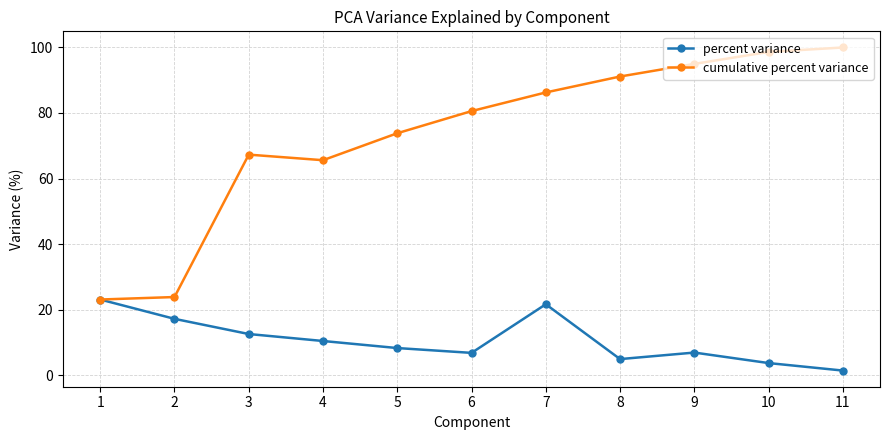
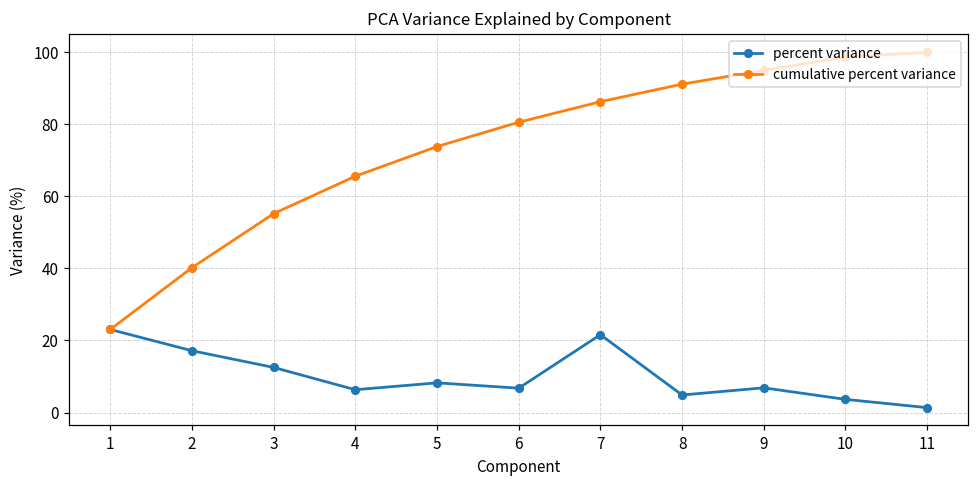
  {
    "percent variance": {
      "2": 17,
      "3": 13,
-     "4": 10,
+     "4": 6,
      "5": 8,
      "6": 7,
      "7": 22,
      "8": 5,
      "9": 7,
      "10": 4,
      "11": 1
    },
    "cumulative percent variance": {
-     "2": 24,
-     "3": 67,
+     "2": 40,
+     "3": 55,
      "4": 66,
      "5": 74,
      "6": 81,
      "7": 86,
      "8": 91
    }
  }
